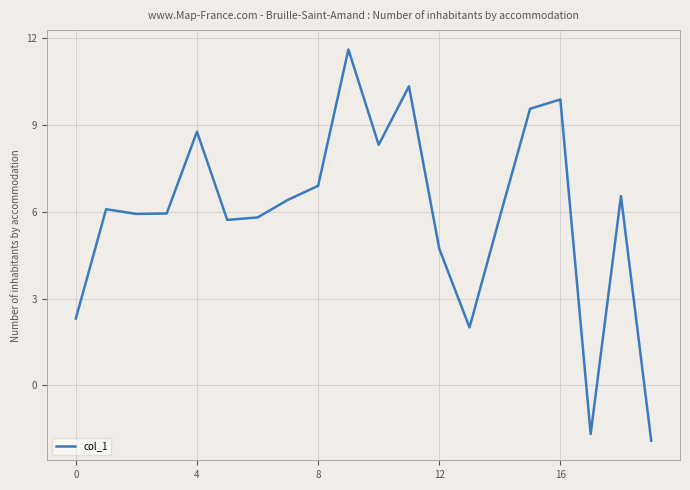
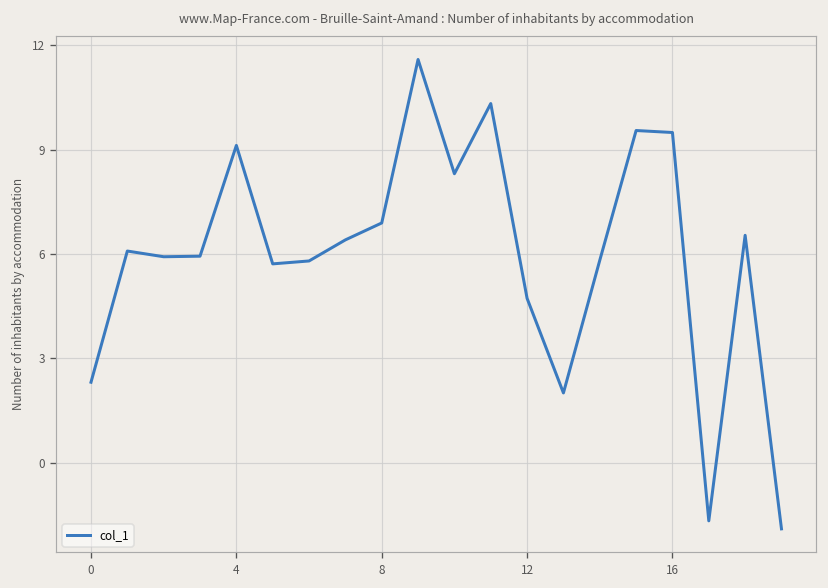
  {
    "0": 2.3,
-   "4": 8.8,
+   "4": 9.1,
    "8": 6.9,
    "12": 4.7,
-   "16": 9.9
+   "16": 9.5
  }
